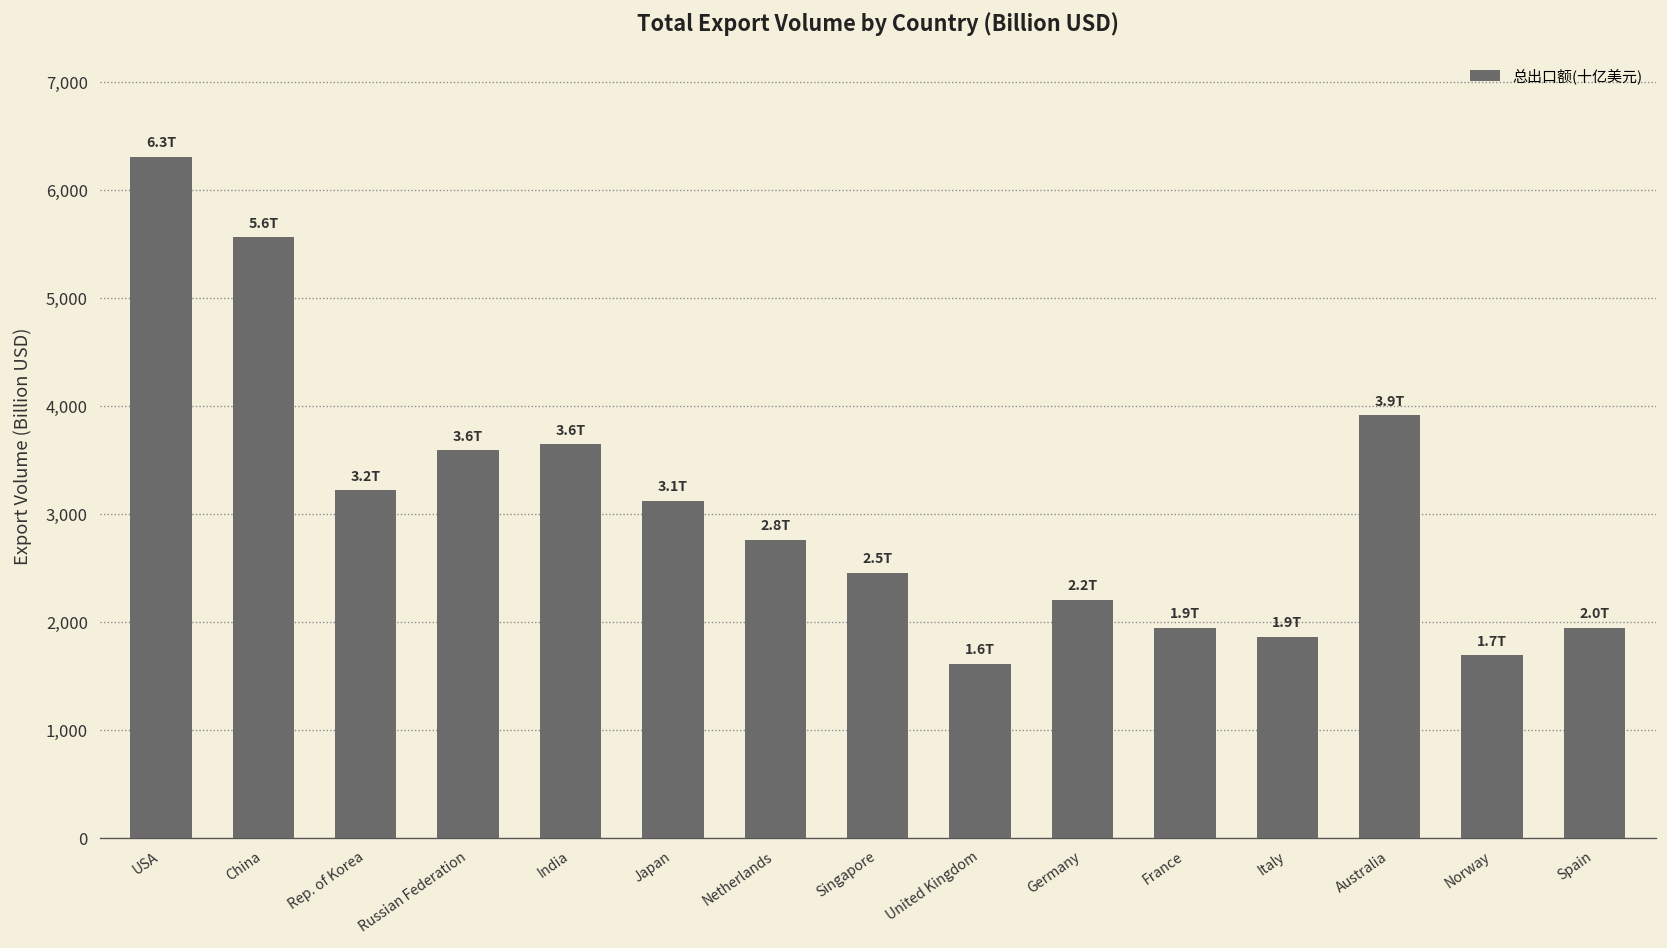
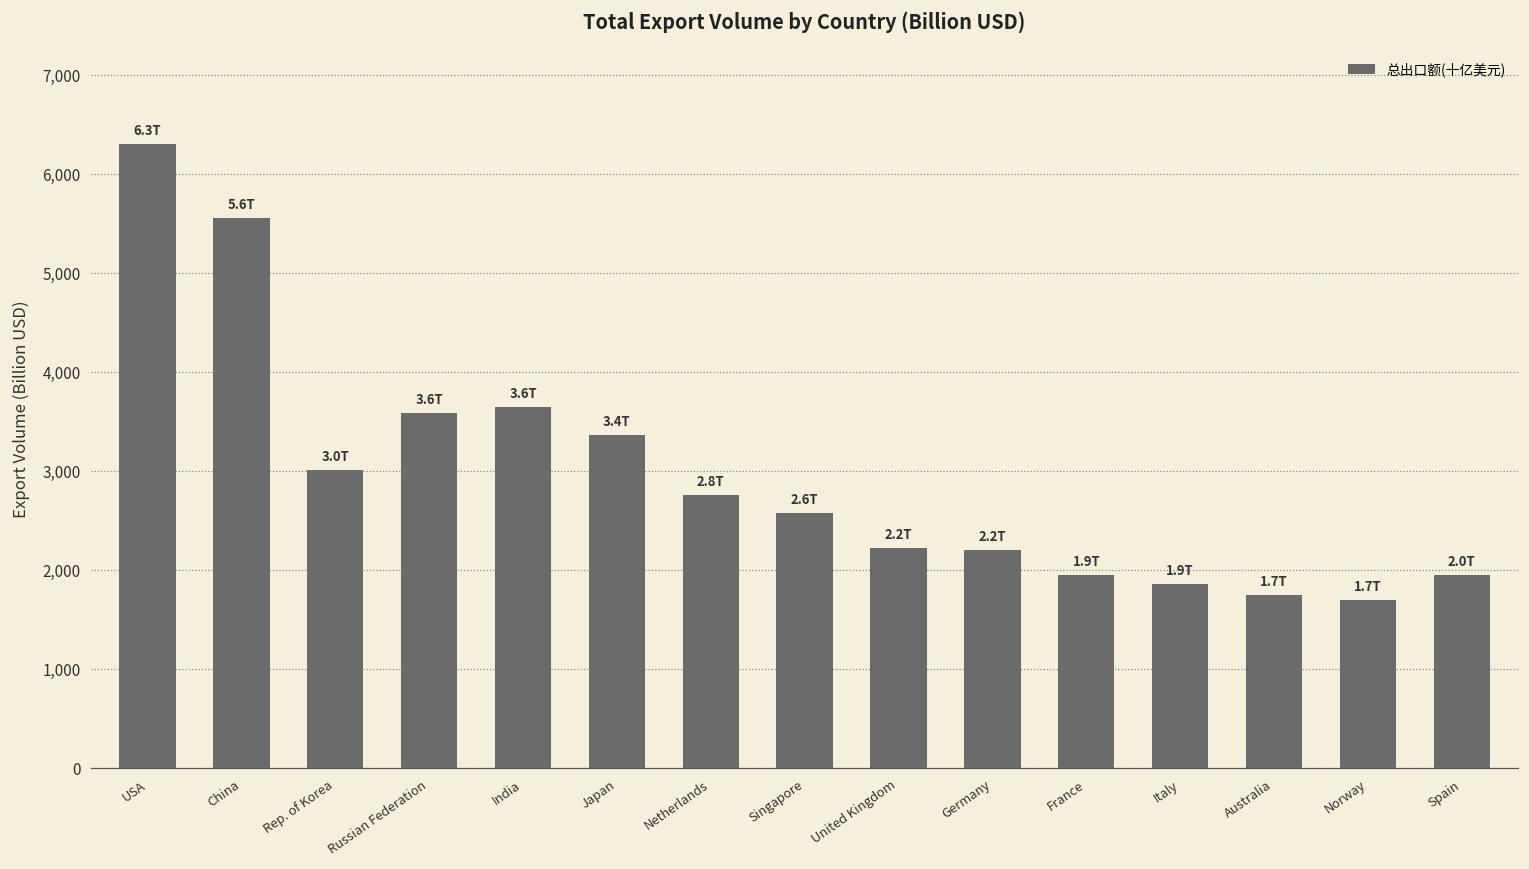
  {
    "USA": "6.3T",
    "China": "5.6T",
-   "Rep. of Korea": "3.2T",
+   "Rep. of Korea": "3.0T",
    "Russian Federation": "3.6T",
    "India": "3.6T",
-   "Japan": "3.1T",
+   "Japan": "3.4T",
    "Netherlands": "2.8T",
-   "Singapore": "2.5T",
-   "United Kingdom": "1.6T",
+   "Singapore": "2.6T",
+   "United Kingdom": "2.2T",
    "Germany": "2.2T",
    "France": "1.9T",
    "Italy": "1.9T",
-   "Australia": "3.9T",
+   "Australia": "1.7T",
    "Norway": "1.7T",
    "Spain": "2.0T"
  }
